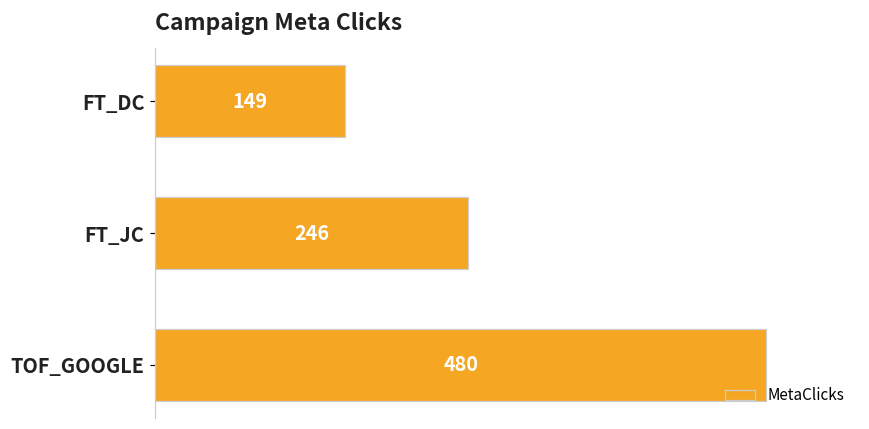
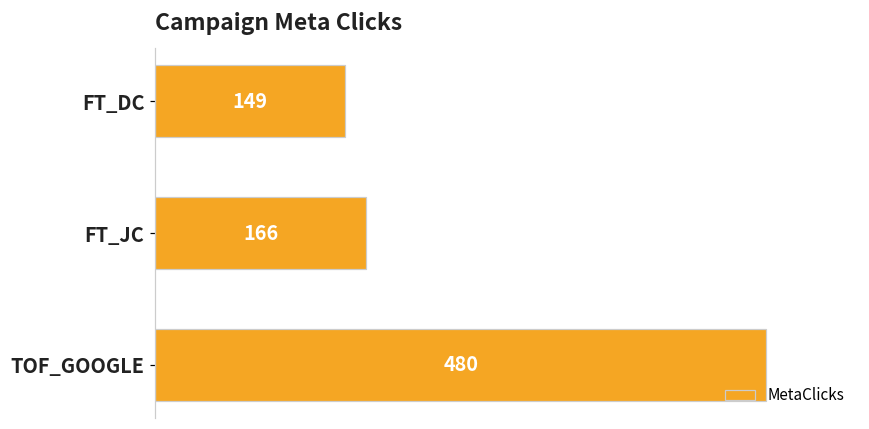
  {
    "FT_DC": 149,
-   "FT_JC": 246,
+   "FT_JC": 166,
    "TOF_GOOGLE": 480
  }
